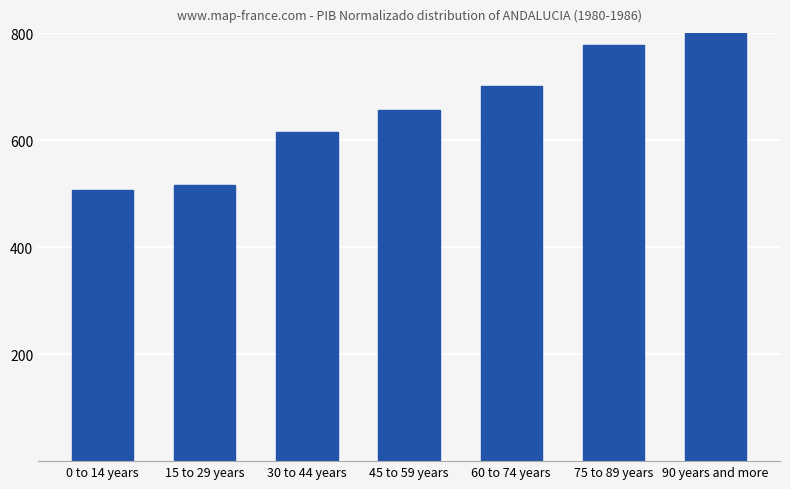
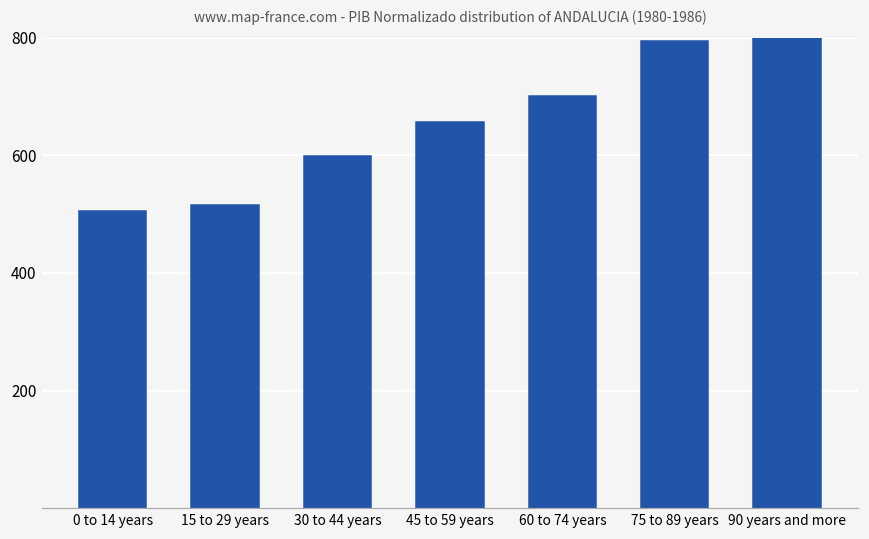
  {
    "0 to 14 years": 510,
    "15 to 29 years": 520,
-   "30 to 44 years": 620,
+   "30 to 44 years": 600,
    "45 to 59 years": 660,
    "60 to 74 years": 700,
-   "75 to 89 years": 780
+   "75 to 89 years": 800
  }
